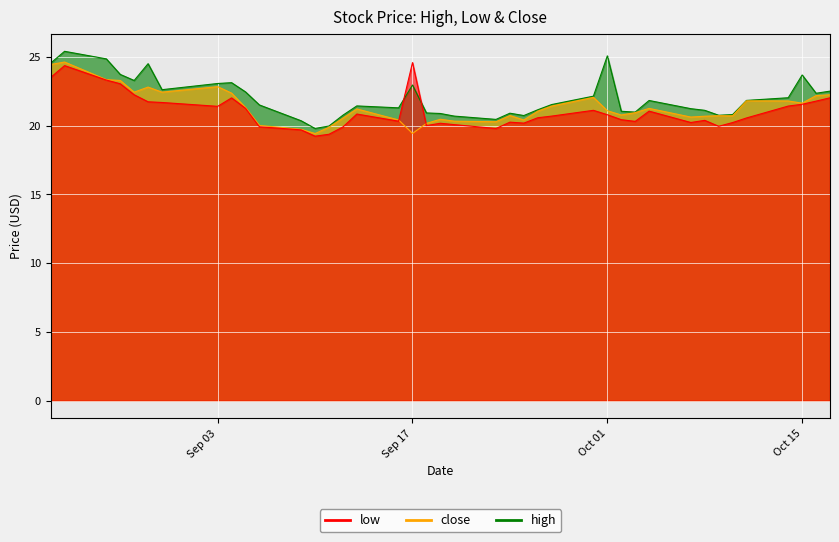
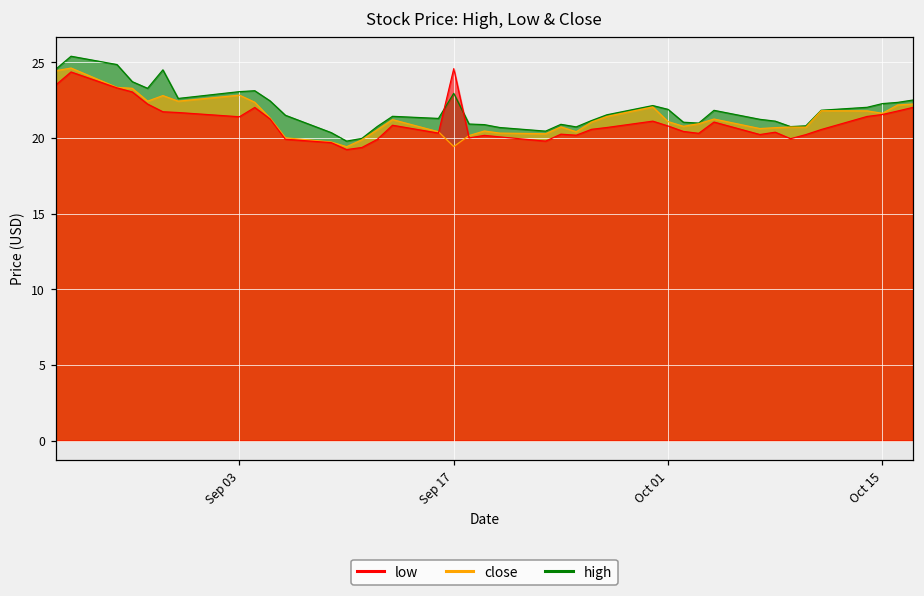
  {
    "high": {
      "Sep 03": 23.1,
      "Sep 17": 23.0,
-     "Oct 01": 25.1,
-     "Oct 15": 23.7
+     "Oct 01": 21.9,
+     "Oct 15": 22.3
    },
    "close": {
      "Sep 03": 22.8,
      "Sep 17": 19.4,
      "Oct 01": 21.1
    },
    "low": {
      "Sep 03": 21.4,
      "Sep 17": 24.6,
      "Oct 01": 20.8
    }
  }
